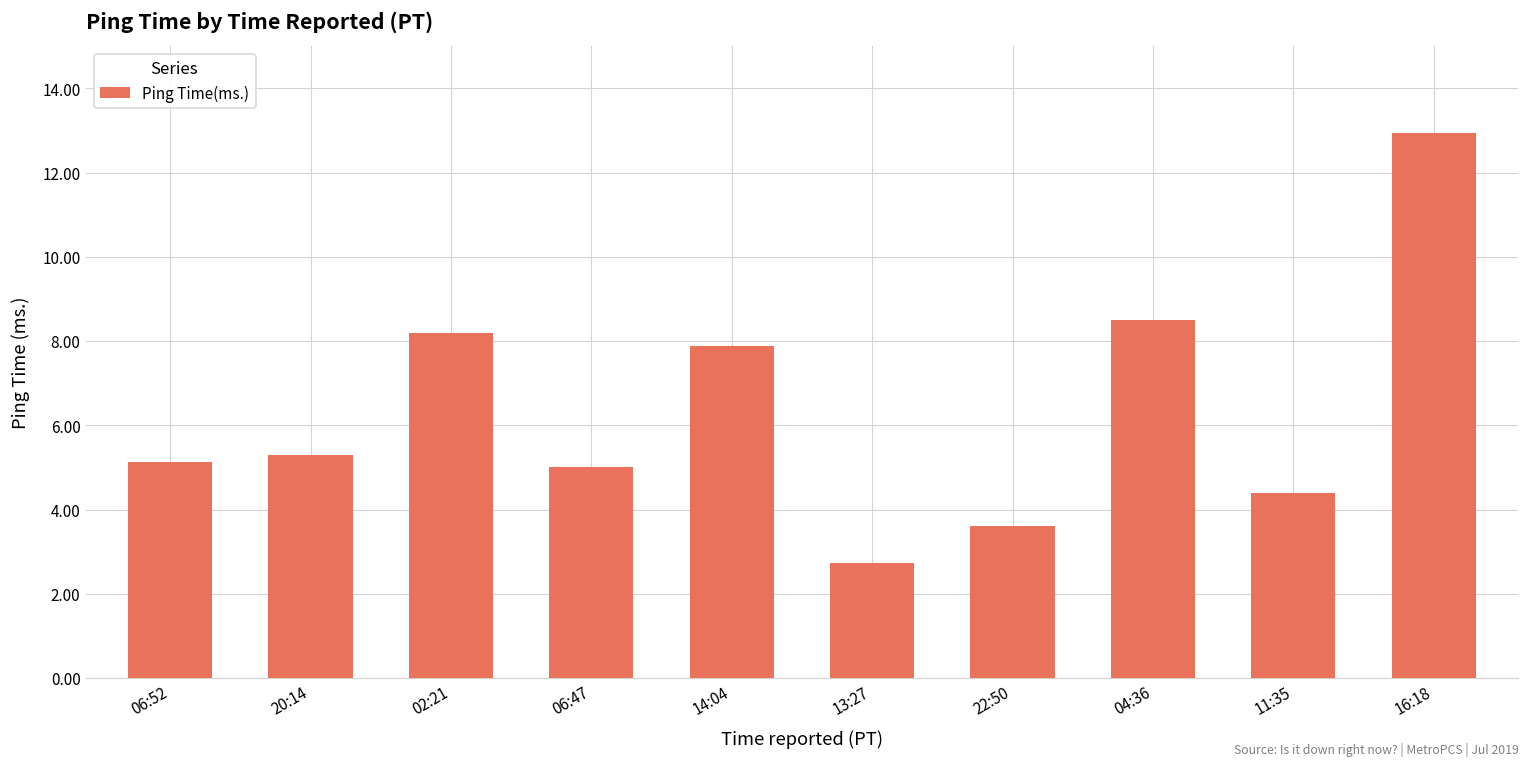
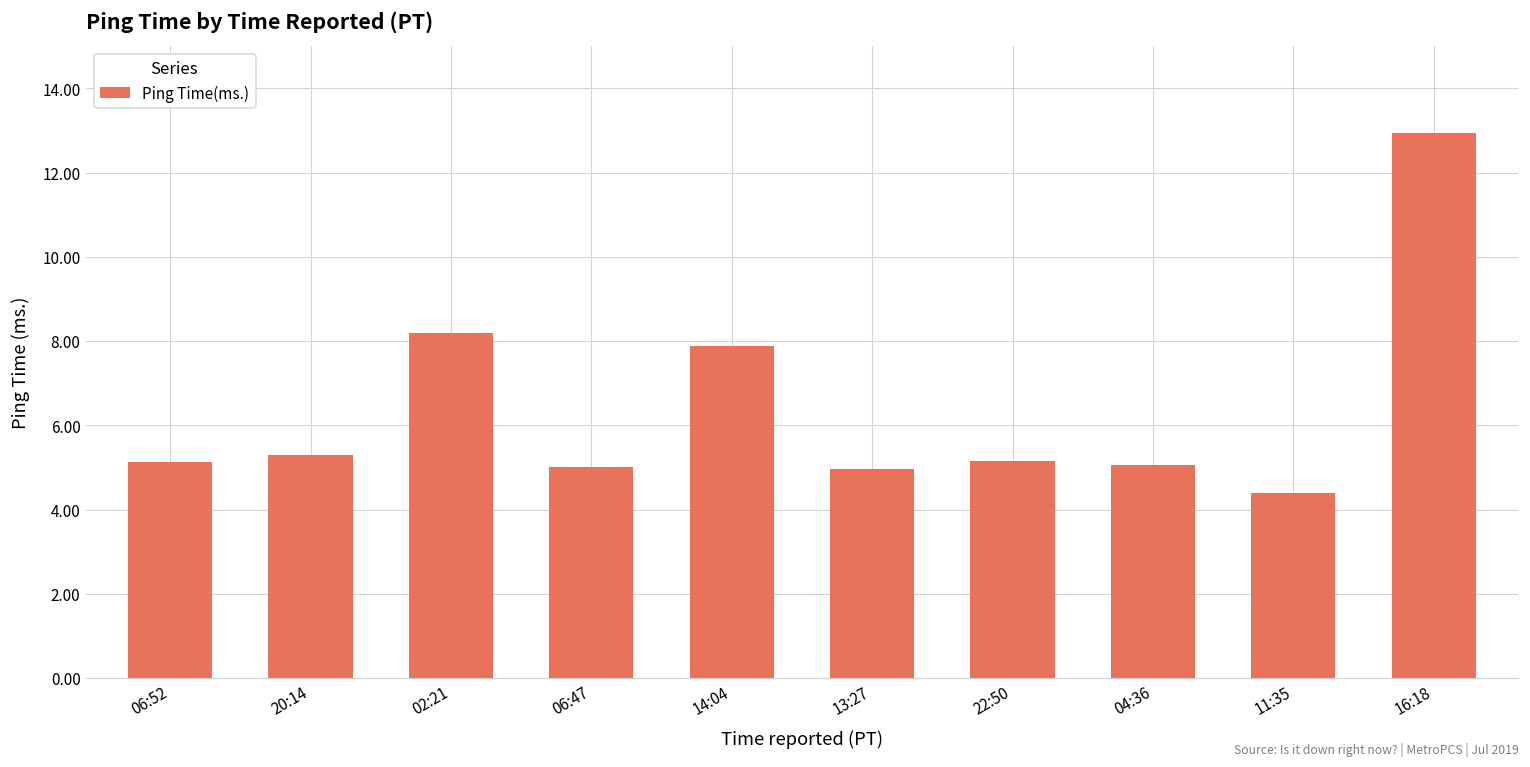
  {
    "06:52": 5.1,
    "20:14": 5.3,
    "02:21": 8.2,
    "06:47": 5.0,
    "14:04": 7.9,
-   "13:27": 2.7,
-   "22:50": 3.6,
-   "04:36": 8.5,
+   "13:27": 5.0,
+   "22:50": 5.2,
+   "04:36": 5.1,
    "11:35": 4.4,
    "16:18": 12.9
  }
